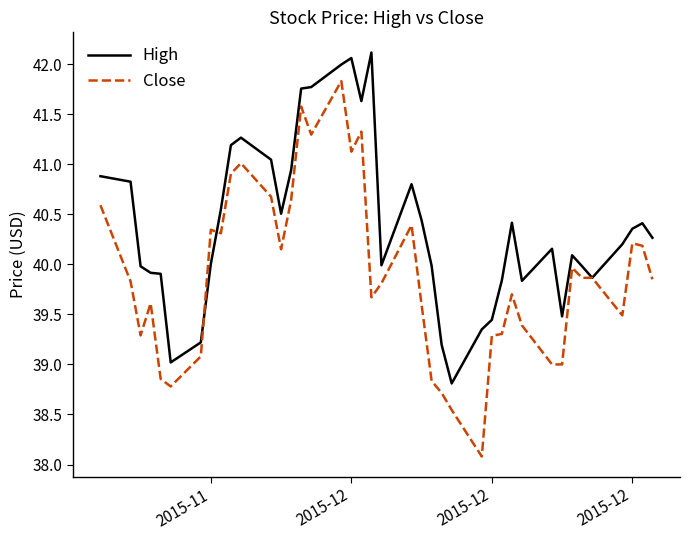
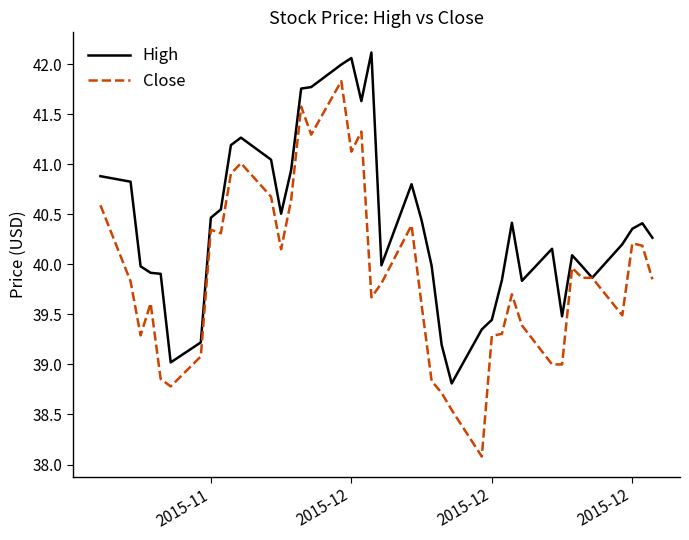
  {
    "High": {
-     "2015-11": 40.00
+     "2015-11": 40.47
    },
    "Close": {
      "2015-11": 40.35
    }
  }
